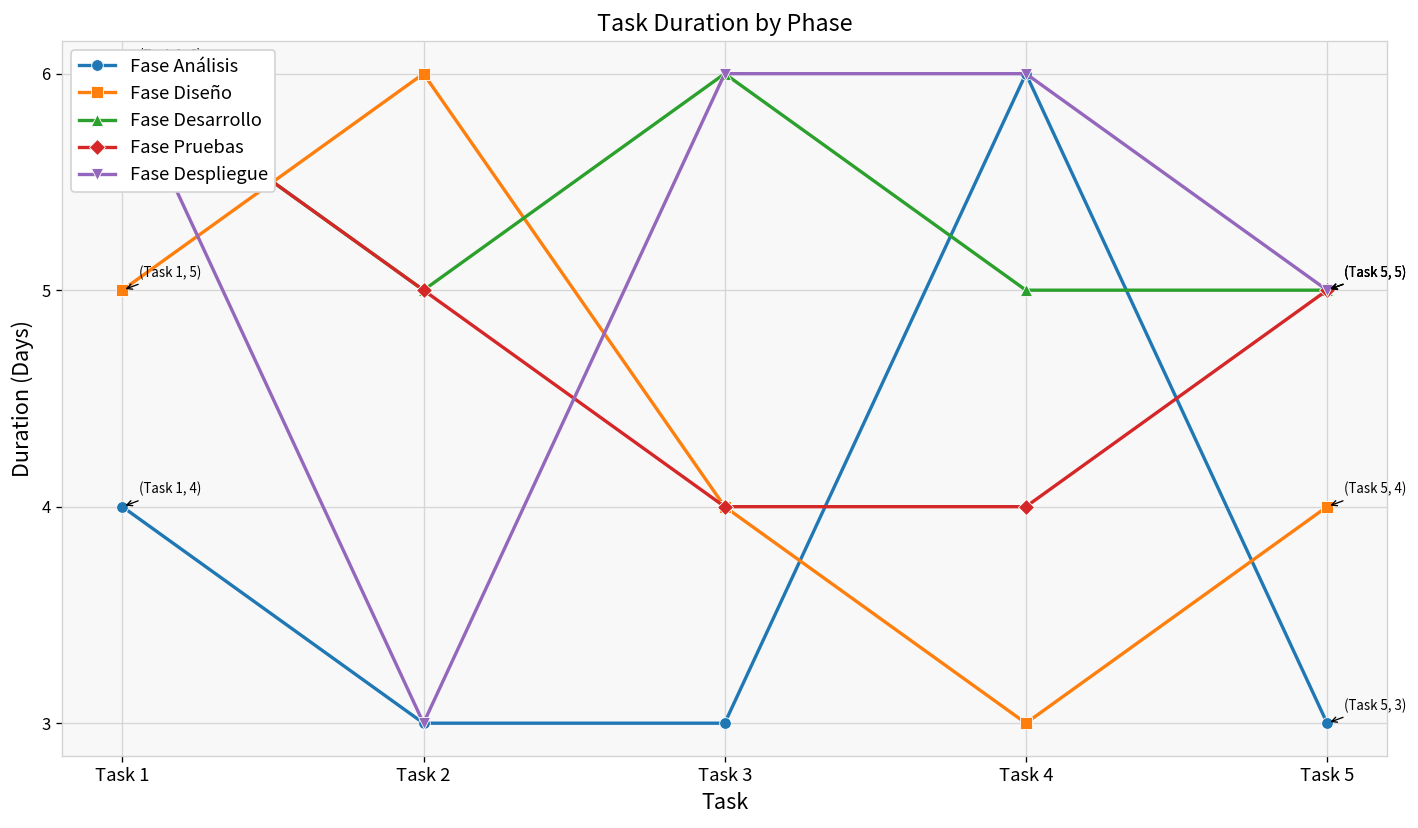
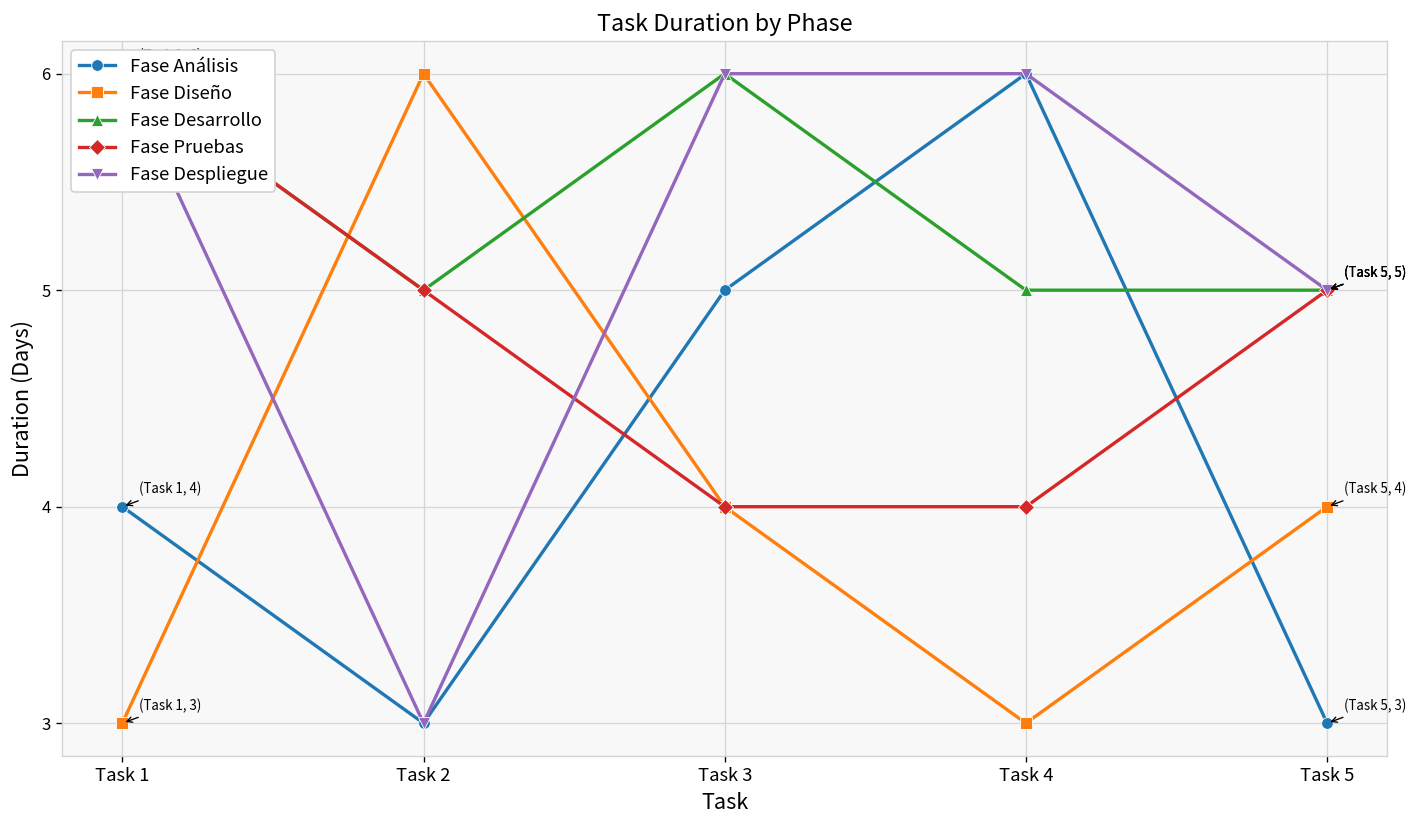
  {
    "Fase Análisis": {
-     "Task 3": 3
+     "Task 3": 5
    },
    "Fase Diseño": {
-     "Task 1": 5,
+     "Task 1": 3,
      "Task 5": 4
    },
    "Fase Desarrollo": {
      "Task 4": 5
    },
    "Fase Pruebas": {
      "Task 4": 4
    }
  }
